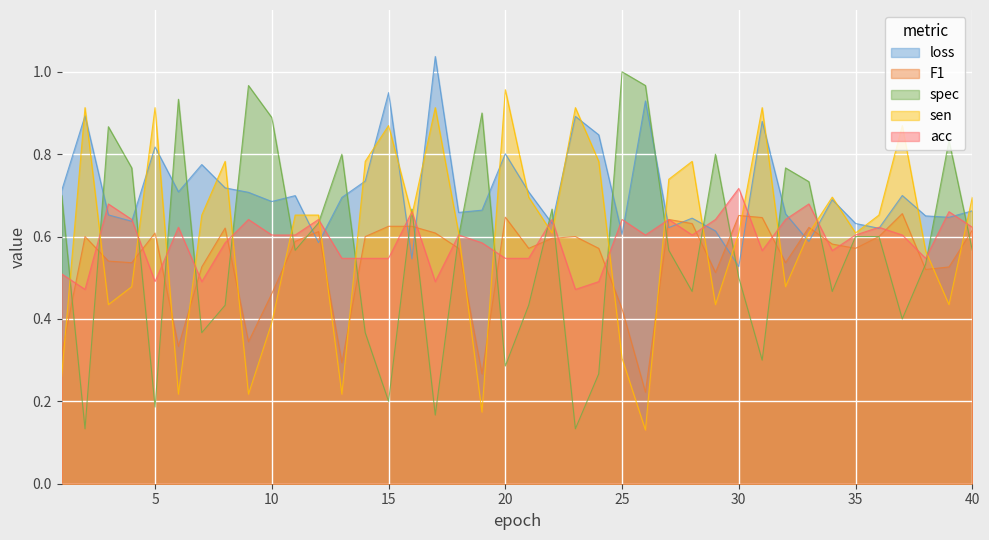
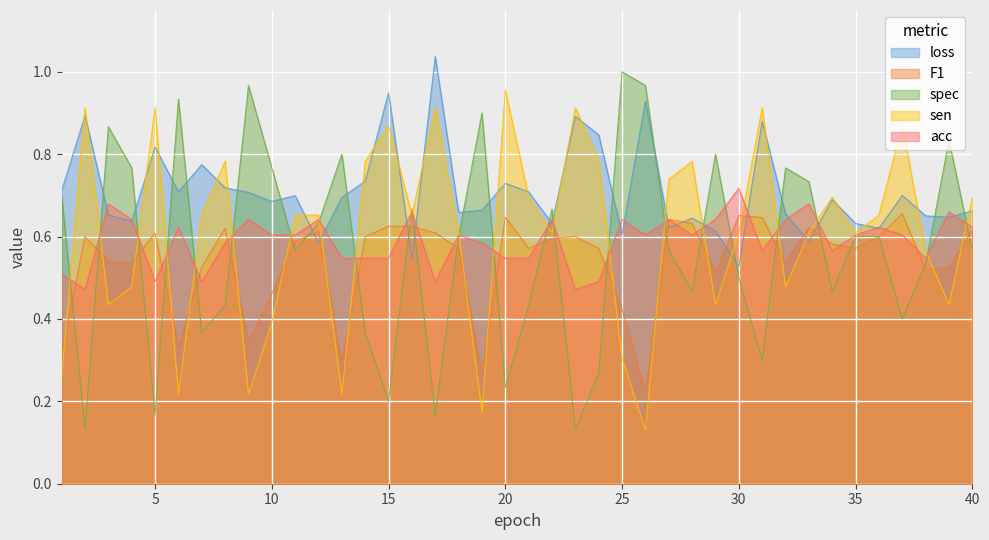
  {
    "loss": {
      "5": 0.82,
      "10": 0.69,
      "15": 0.95,
-     "20": 0.80,
+     "20": 0.73,
      "25": 0.61,
      "30": 0.53,
      "35": 0.63,
      "40": 0.66
    },
    "spec": {
-     "5": 0.19,
-     "10": 0.89,
+     "5": 0.17,
+     "10": 0.77,
      "15": 0.20,
-     "20": 0.29,
+     "20": 0.23,
      "25": 1.00,
      "30": 0.50,
      "40": 0.57
    }
  }
